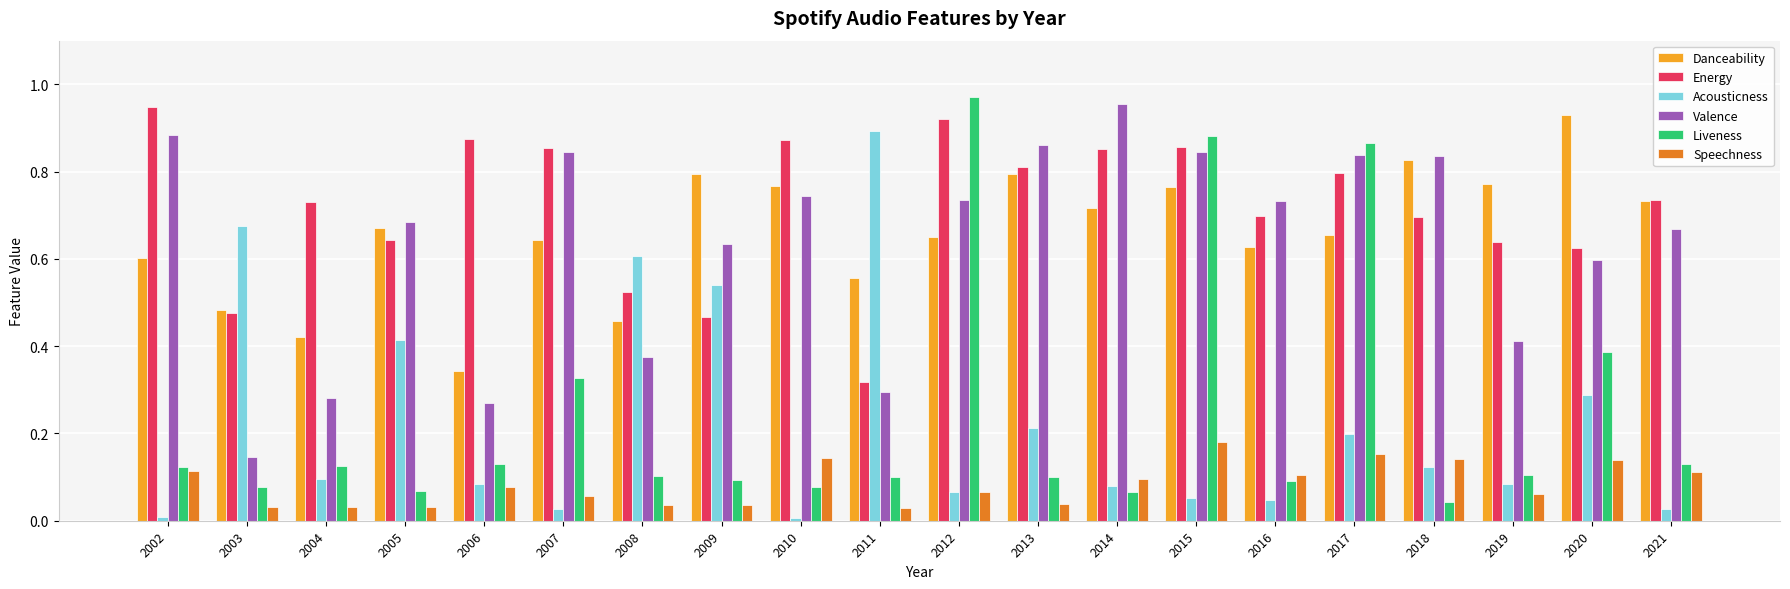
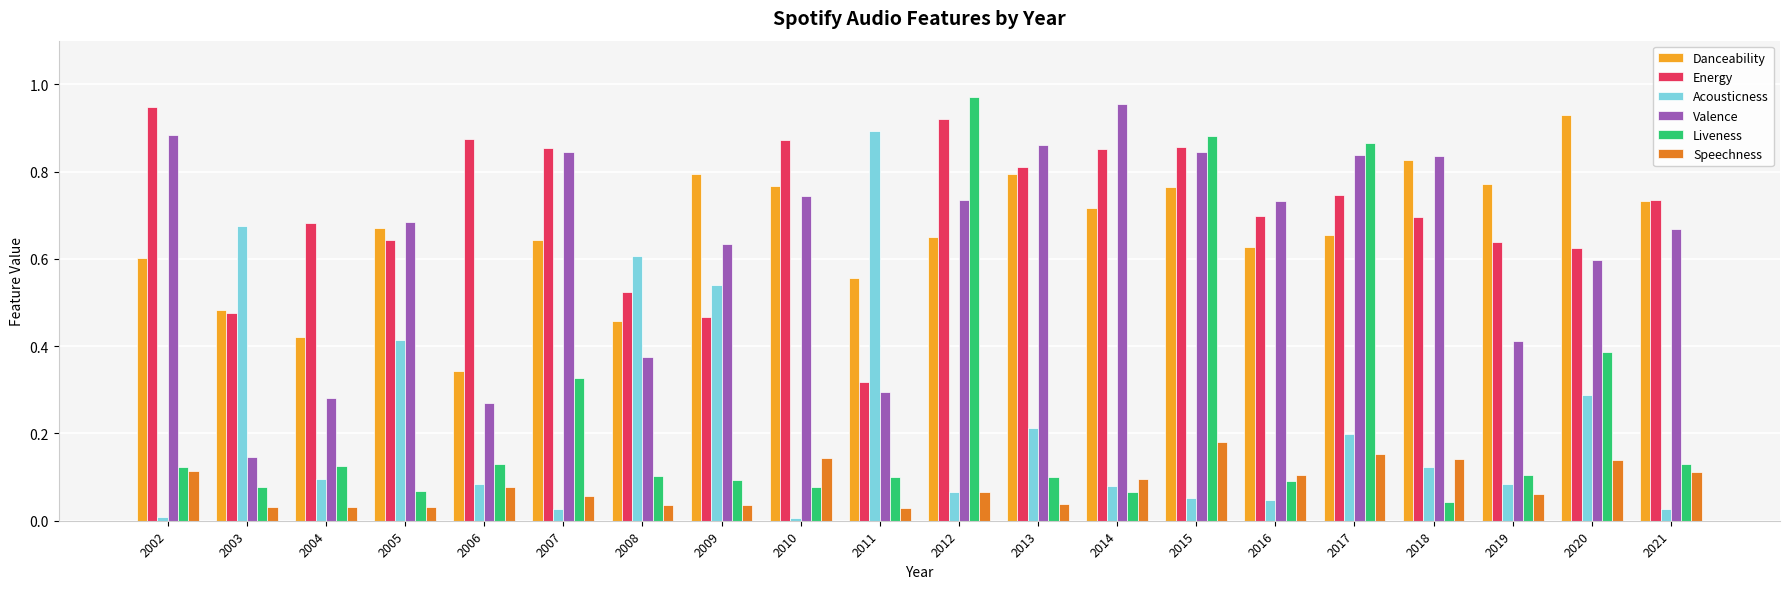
  {
    "Energy": {
      "2002": 0.95,
      "2003": 0.48,
-     "2004": 0.73,
+     "2004": 0.68,
      "2005": 0.64,
      "2006": 0.87,
      "2007": 0.85,
      "2008": 0.52,
      "2009": 0.47,
      "2010": 0.87,
      "2011": 0.32,
      "2012": 0.92,
      "2013": 0.81,
      "2014": 0.85,
      "2015": 0.86,
      "2016": 0.70,
-     "2017": 0.80,
+     "2017": 0.75,
      "2018": 0.70,
      "2019": 0.64,
      "2020": 0.63,
      "2021": 0.74
    },
    "Acousticness": {
      "2002": 0.01,
      "2003": 0.68,
      "2004": 0.09,
      "2005": 0.41,
      "2006": 0.08,
      "2007": 0.03,
      "2008": 0.61,
      "2009": 0.54,
      "2010": 0.01,
      "2011": 0.89,
      "2012": 0.07,
      "2013": 0.21,
      "2014": 0.08,
      "2015": 0.05,
      "2016": 0.05,
      "2017": 0.20,
      "2018": 0.12,
      "2019": 0.08,
      "2020": 0.29,
      "2021": 0.03
    },
    "Valence": {
      "2002": 0.88,
      "2003": 0.15,
      "2004": 0.28,
      "2005": 0.68,
      "2006": 0.27,
      "2007": 0.85,
      "2008": 0.38,
      "2009": 0.63,
      "2010": 0.74,
      "2011": 0.29,
      "2012": 0.74,
      "2013": 0.86,
      "2014": 0.96,
      "2015": 0.84,
      "2016": 0.73,
      "2017": 0.84,
      "2018": 0.84,
      "2019": 0.41,
      "2020": 0.60,
      "2021": 0.67
    },
    "Liveness": {
      "2002": 0.12,
      "2003": 0.08,
      "2004": 0.13,
      "2005": 0.07,
      "2006": 0.13,
      "2007": 0.33,
      "2008": 0.10,
      "2009": 0.09,
      "2010": 0.08,
      "2011": 0.10,
      "2012": 0.97,
      "2013": 0.10,
      "2014": 0.07,
      "2015": 0.88,
      "2016": 0.09,
      "2017": 0.87,
      "2018": 0.04,
      "2019": 0.10,
      "2020": 0.39,
      "2021": 0.13
    }
  }
